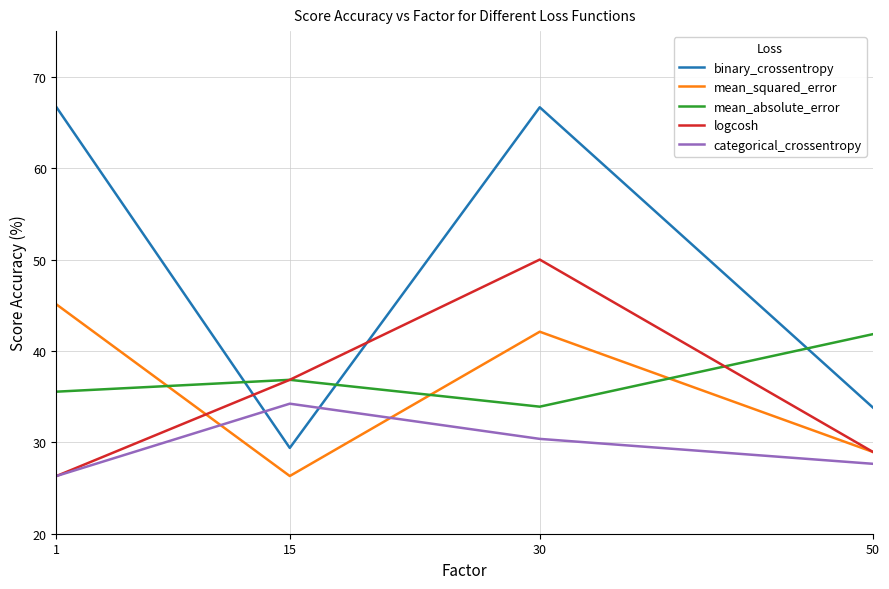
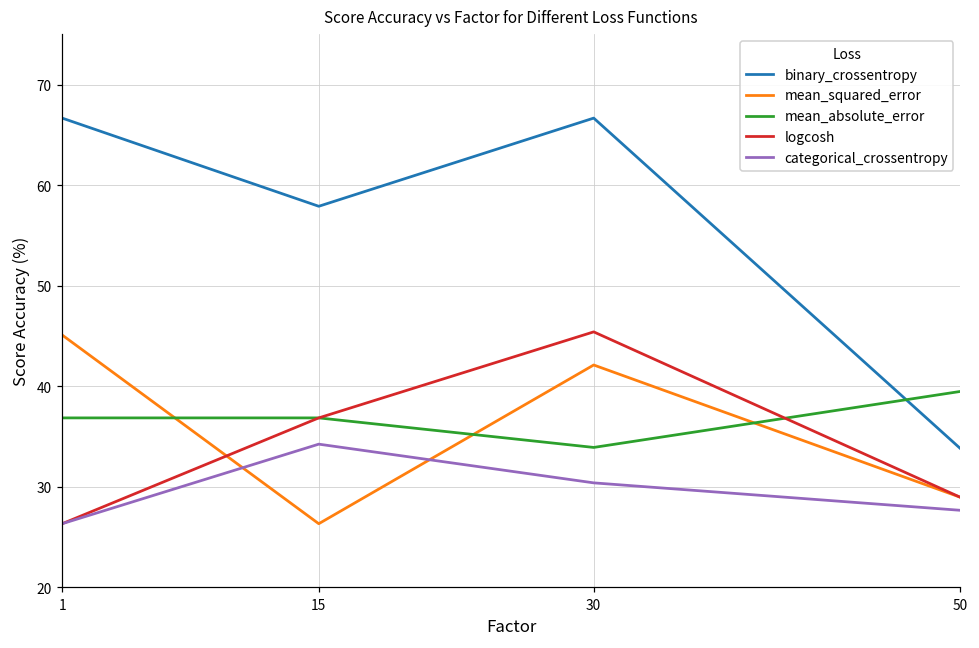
  {
    "binary_crossentropy": {
      "1": 67,
-     "15": 29,
+     "15": 58,
      "30": 67,
      "50": 34
    },
    "mean_squared_error": {
      "1": 45,
      "15": 26,
      "30": 42
    },
    "mean_absolute_error": {
-     "1": 36,
+     "1": 37,
      "30": 34,
-     "50": 42
+     "50": 39
    },
    "logcosh": {
-     "30": 50
+     "30": 45
    },
    "categorical_crossentropy": {
      "15": 34,
      "30": 30,
      "50": 28
    }
  }
